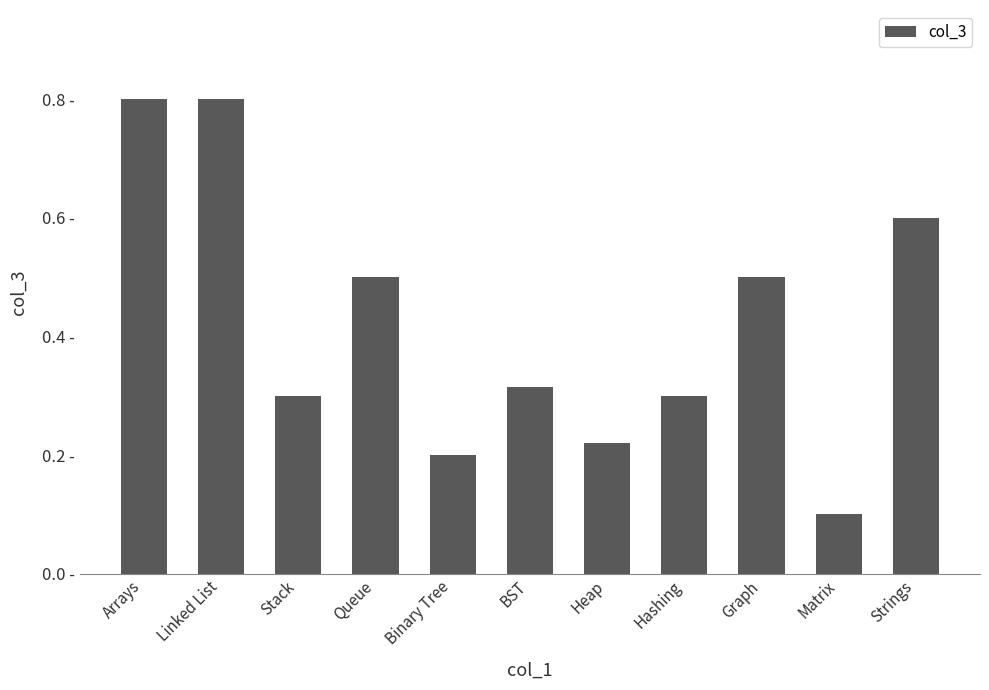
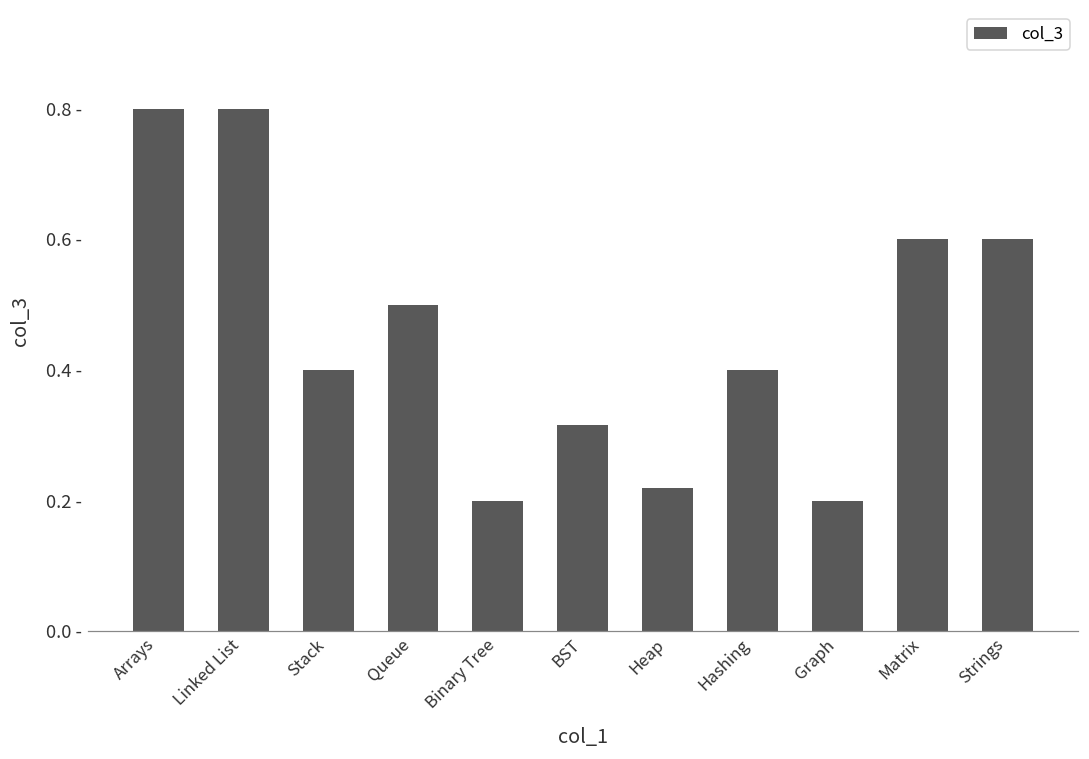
  {
    "Arrays": "0.8 -",
    "Linked List": "0.8 -",
-   "Stack": "0.3 -",
+   "Stack": "0.4 -",
    "Queue": "0.5 -",
    "Binary Tree": "0.2 -",
    "BST": "0.32 -",
    "Heap": "0.22 -",
-   "Hashing": "0.3 -",
-   "Graph": "0.5 -",
-   "Matrix": "0.1 -",
+   "Hashing": "0.4 -",
+   "Graph": "0.2 -",
+   "Matrix": "0.6 -",
    "Strings": "0.6 -"
  }
